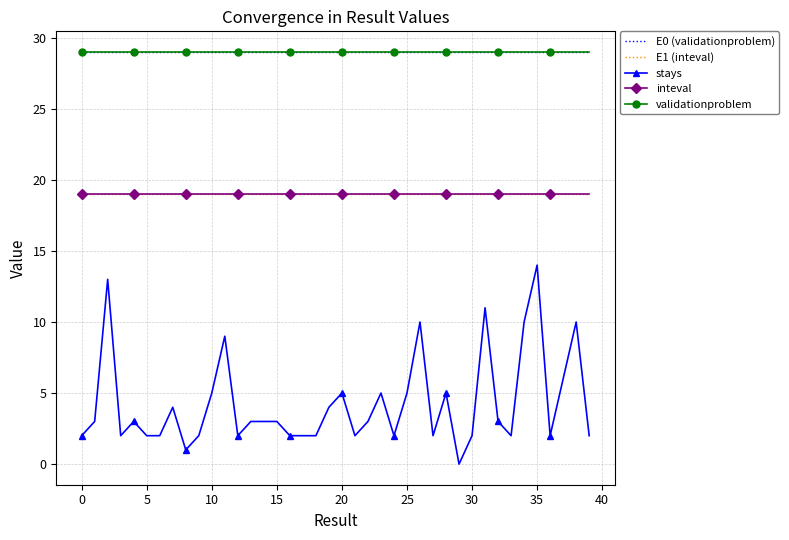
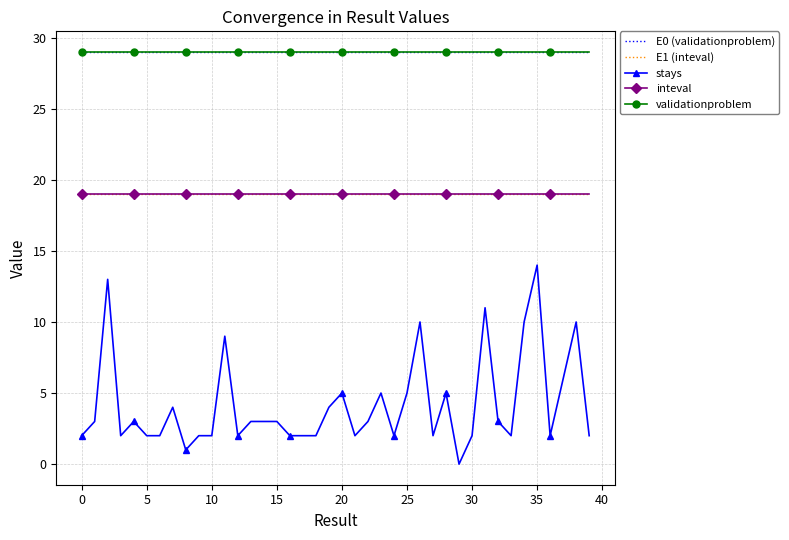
  {
    "validationproblem": {
      "0": 29,
      "5": 29,
      "10": 29,
      "15": 29,
      "20": 29,
      "25": 29,
      "30": 29,
      "35": 29
    },
    "inteval": {
      "0": 19,
      "5": 19,
      "10": 19,
      "15": 19,
      "20": 19,
      "25": 19,
      "30": 19,
      "35": 19
    },
    "stays": {
      "0": 2,
      "5": 2,
-     "10": 5,
+     "10": 2,
      "15": 3,
      "20": 5,
      "25": 5,
      "30": 2,
      "35": 14
    }
  }
